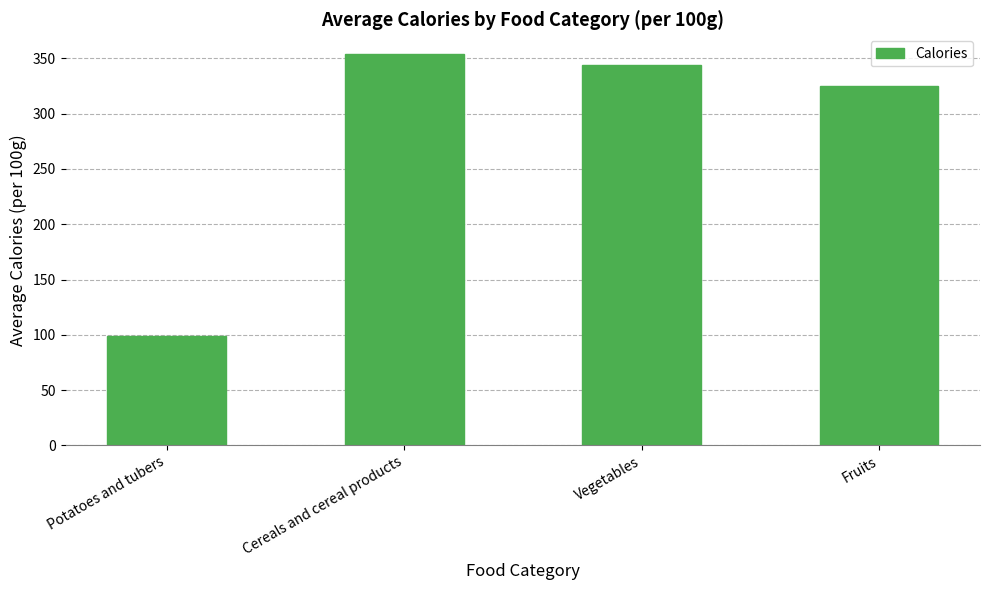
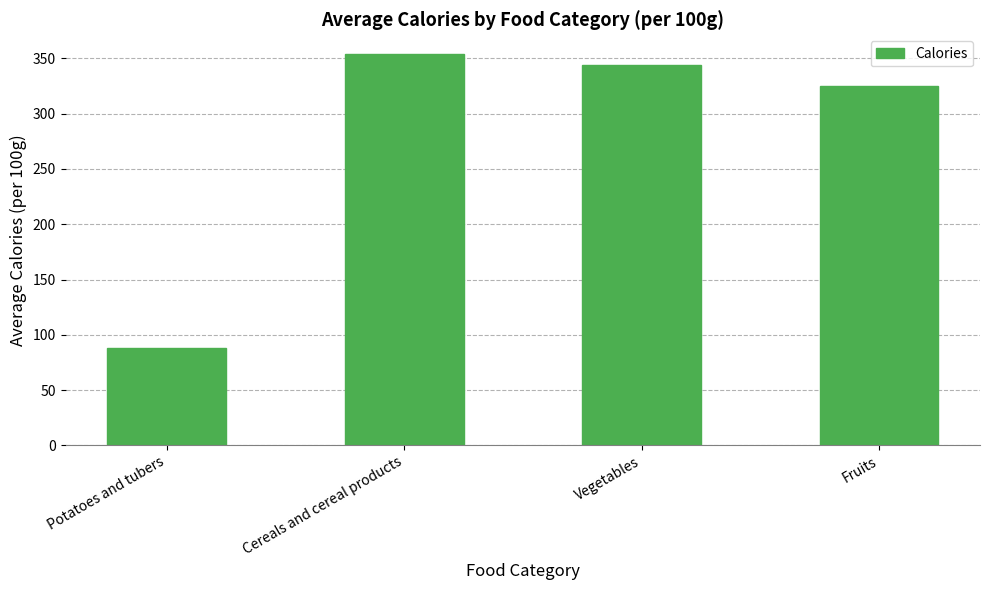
  {
-   "Potatoes and tubers": 99,
+   "Potatoes and tubers": 88,
    "Cereals and cereal products": 354,
    "Vegetables": 344,
    "Fruits": 325
  }
